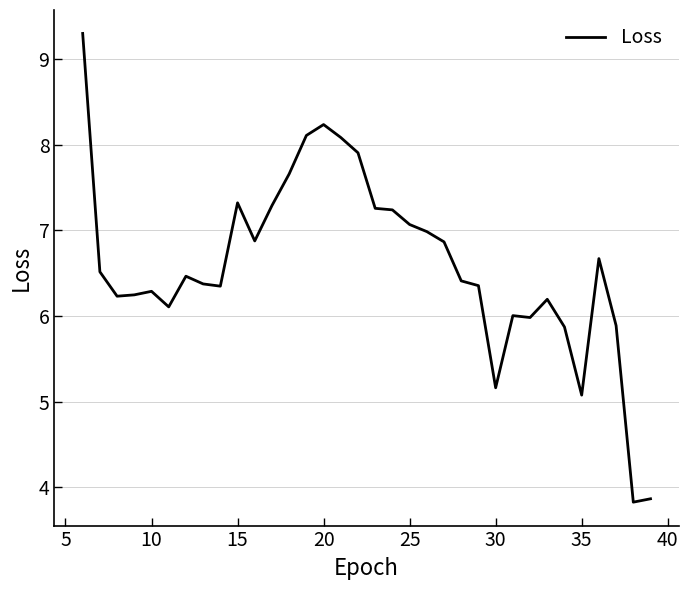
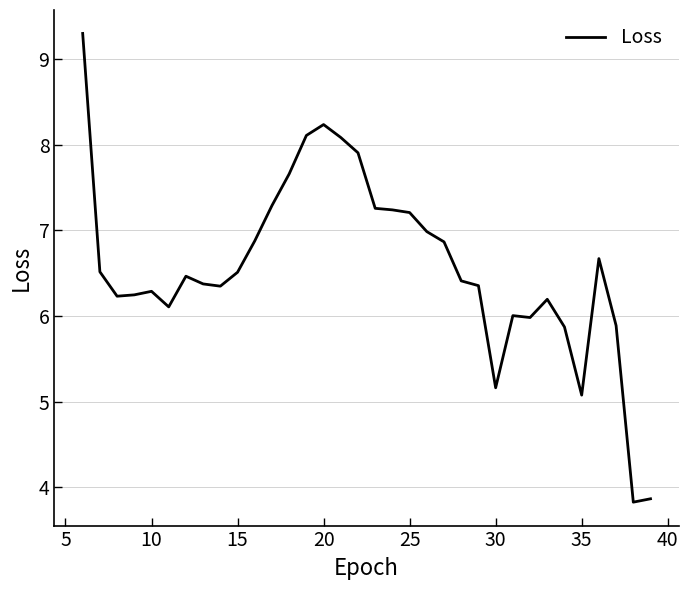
  {
    "10": 6.3,
-   "15": 7.3,
+   "15": 6.5,
    "20": 8.2,
-   "25": 7.1,
+   "25": 7.2,
    "30": 5.2,
    "35": 5.1
  }
